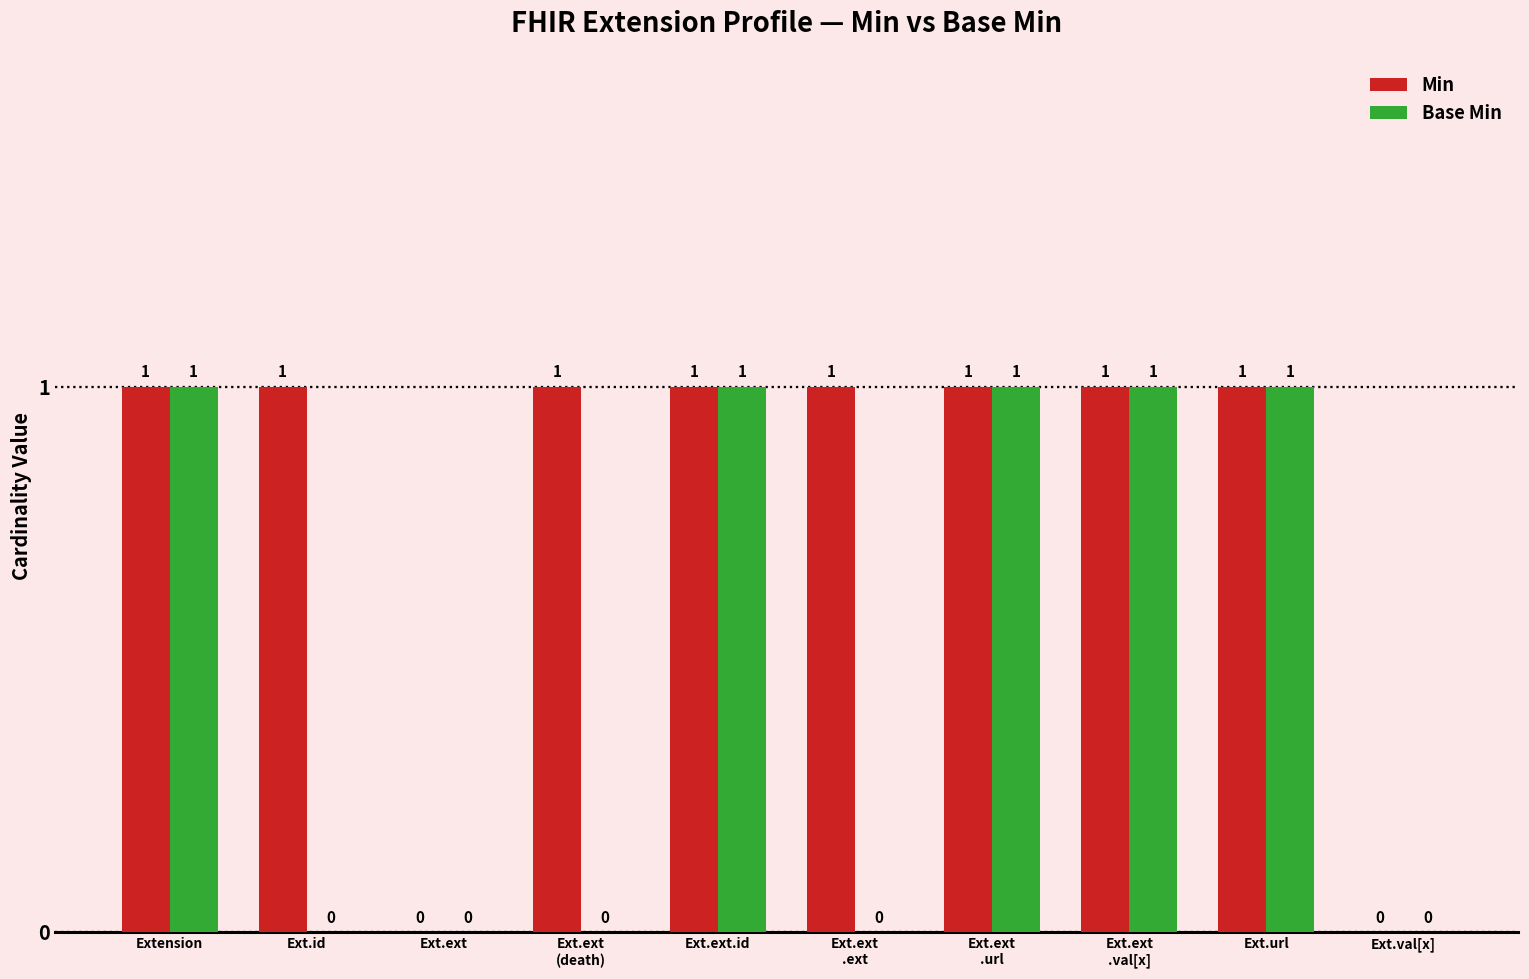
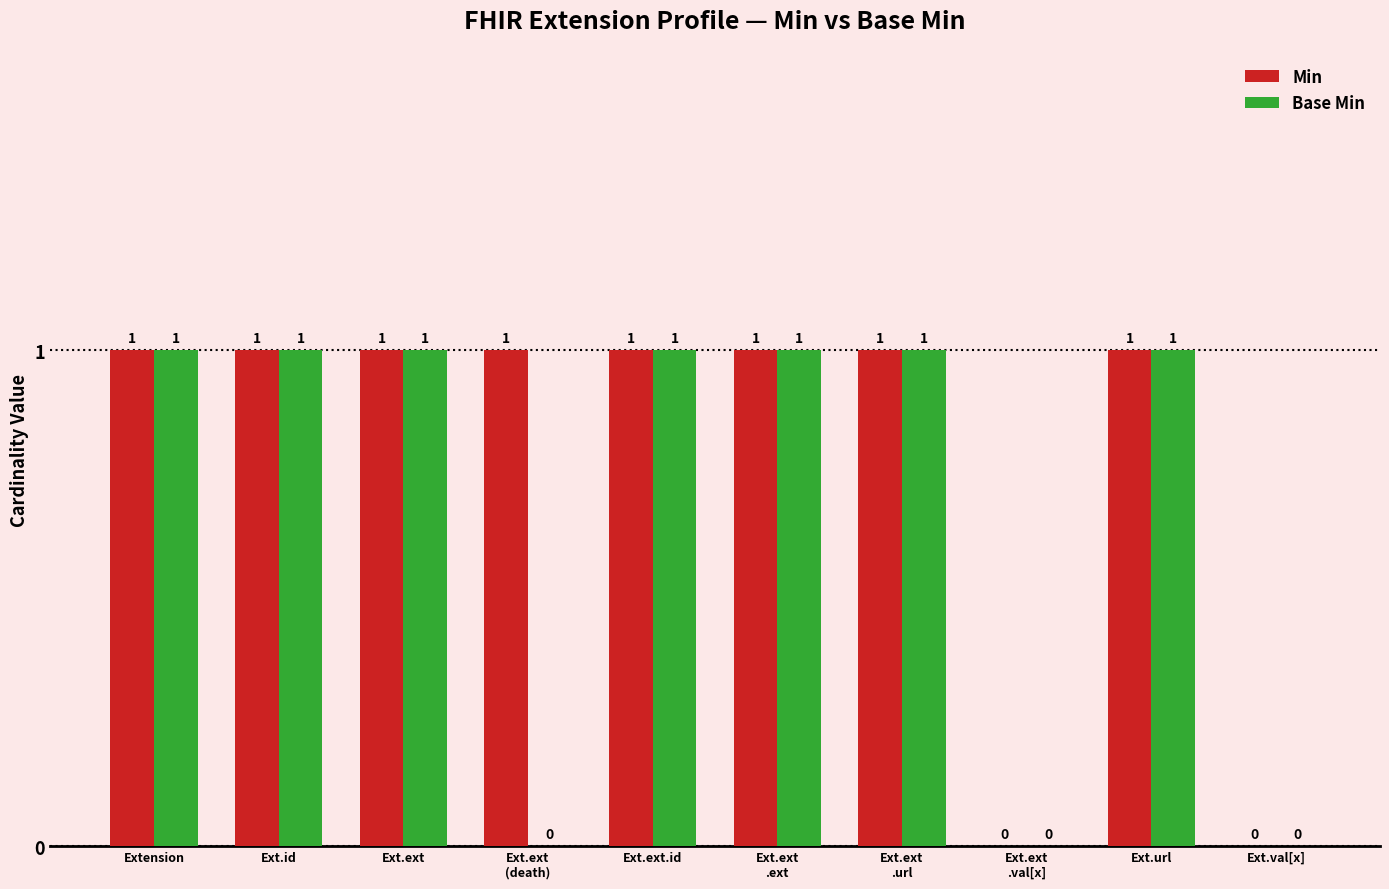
  {
    "Min": {
      "Extension": 1,
      "Ext.id": 1,
-     "Ext.ext": 0,
+     "Ext.ext": 1,
      "Ext.ext (death)": 1,
      "Ext.ext.id": 1,
      "Ext.ext .ext": 1,
      "Ext.ext .url": 1,
-     "Ext.ext .val[x]": 1,
+     "Ext.ext .val[x]": 0,
      "Ext.url": 1,
      "Ext.val[x]": 0
    },
    "Base Min": {
      "Extension": 1,
-     "Ext.id": 0,
-     "Ext.ext": 0,
+     "Ext.id": 1,
+     "Ext.ext": 1,
      "Ext.ext (death)": 0,
      "Ext.ext.id": 1,
-     "Ext.ext .ext": 0,
+     "Ext.ext .ext": 1,
      "Ext.ext .url": 1,
-     "Ext.ext .val[x]": 1,
+     "Ext.ext .val[x]": 0,
      "Ext.url": 1,
      "Ext.val[x]": 0
    }
  }
